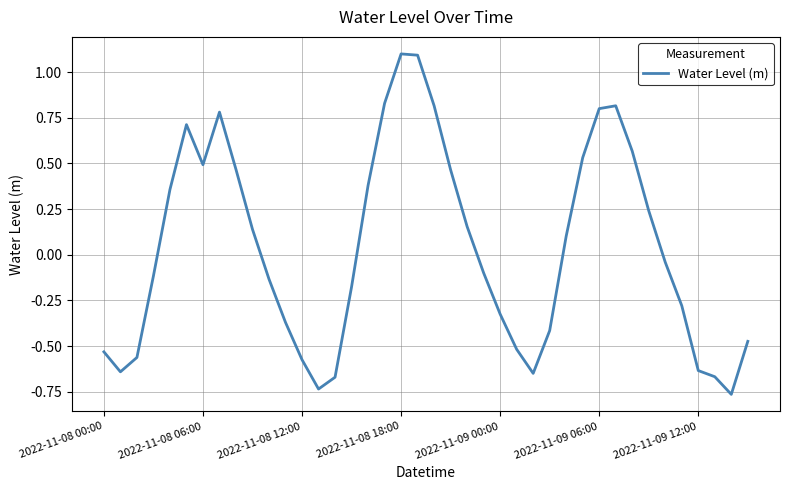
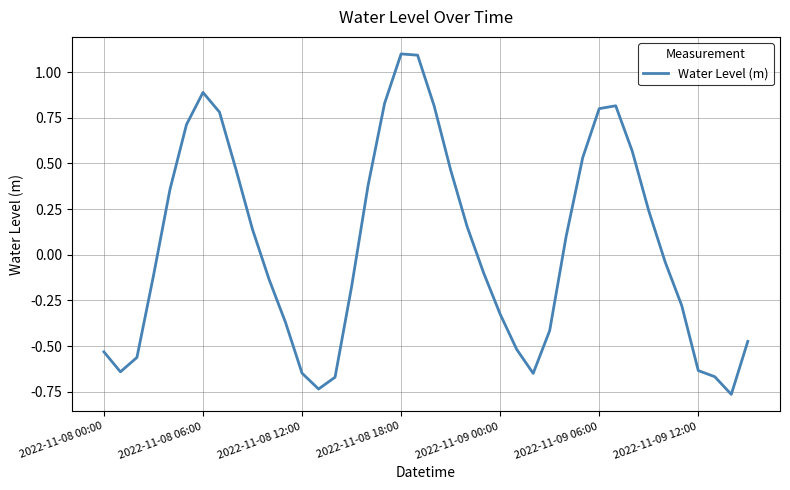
  {
    "2022-11-08 00:00": -0.53,
-   "2022-11-08 06:00": 0.49,
-   "2022-11-08 12:00": -0.57,
+   "2022-11-08 06:00": 0.89,
+   "2022-11-08 12:00": -0.65,
    "2022-11-08 18:00": 1.10,
    "2022-11-09 00:00": -0.33,
    "2022-11-09 06:00": 0.80,
    "2022-11-09 12:00": -0.63
  }
